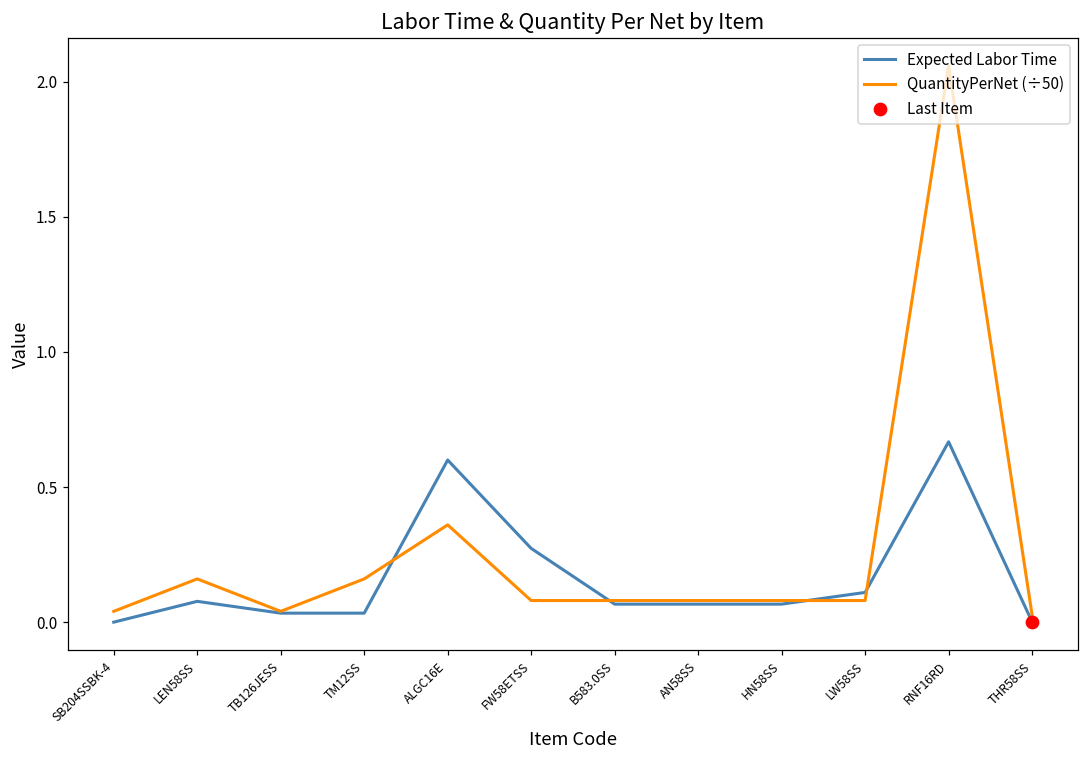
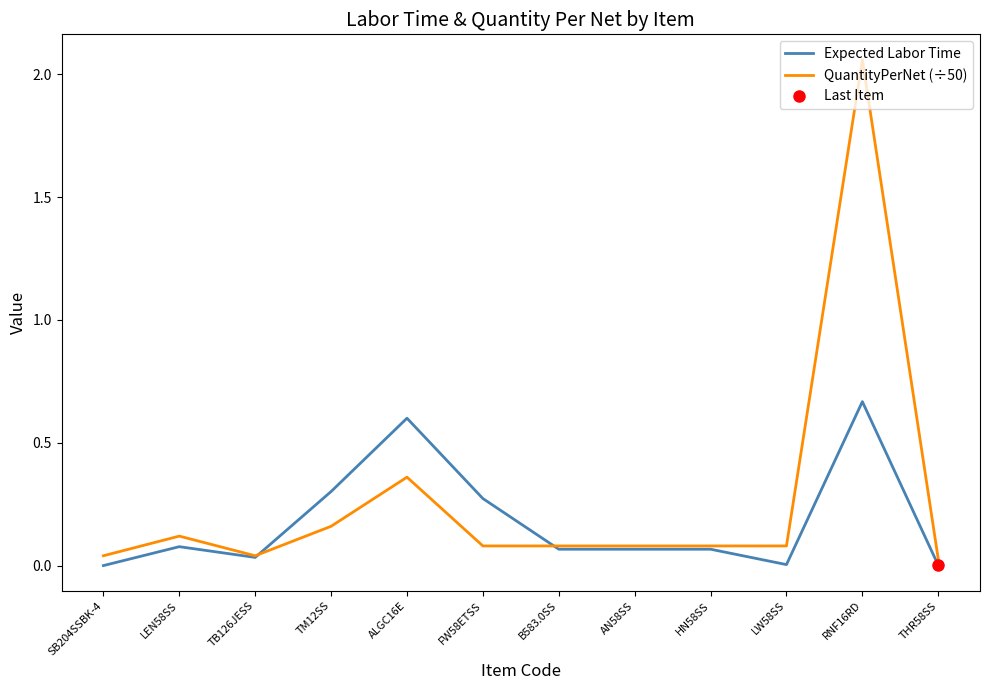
  {
    "Expected Labor Time": {
      "SB204SSBK-4": 0.00,
      "LEN58SS": 0.08,
-     "TM12SS": 0.03,
+     "TM12SS": 0.30,
      "ALGC16E": 0.60,
      "FW58ETSS": 0.27,
      "B583.0SS": 0.07,
      "AN58SS": 0.07,
      "HN58SS": 0.07,
-     "LW58SS": 0.11,
+     "LW58SS": 0.00,
      "RNF16RD": 0.67
    },
    "QuantityPerNet (÷50)": {
      "SB204SSBK-4": 0.04,
-     "LEN58SS": 0.16,
+     "LEN58SS": 0.12,
      "TM12SS": 0.16,
      "ALGC16E": 0.36,
      "FW58ETSS": 0.08,
      "B583.0SS": 0.08,
      "AN58SS": 0.08,
      "HN58SS": 0.08,
      "LW58SS": 0.08,
      "THR58SS": 0.03
    }
  }
